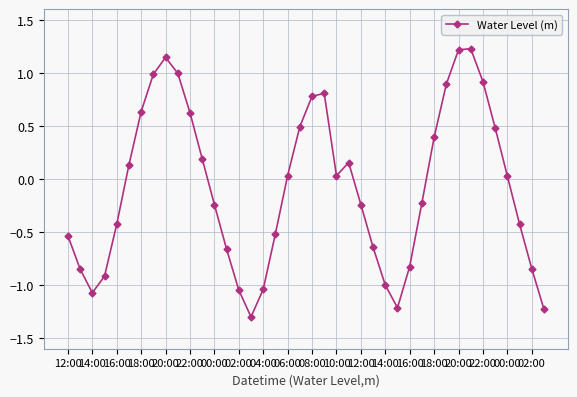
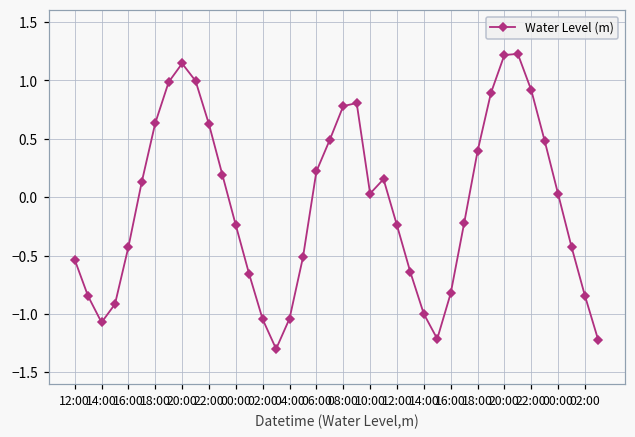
  {
    "04:00": -1.04,
-   "06:00": 0.03,
+   "06:00": 0.22,
    "08:00": 0.78,
    "10:00": 0.03
  }
